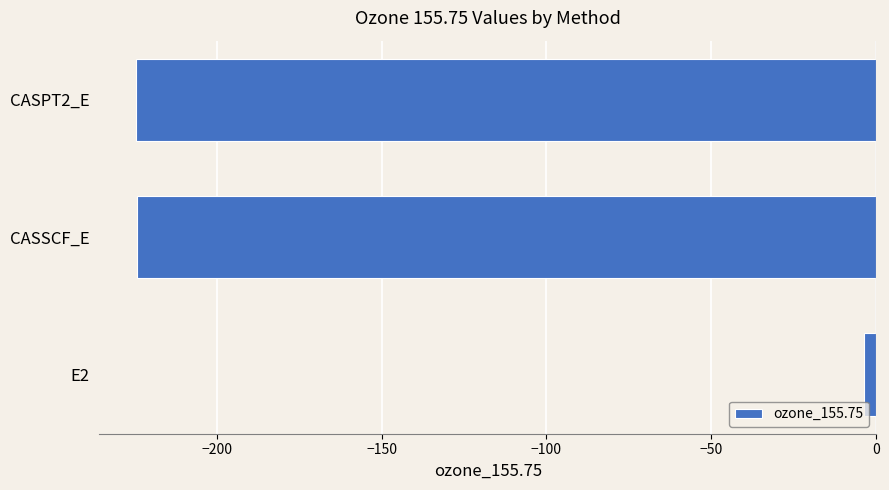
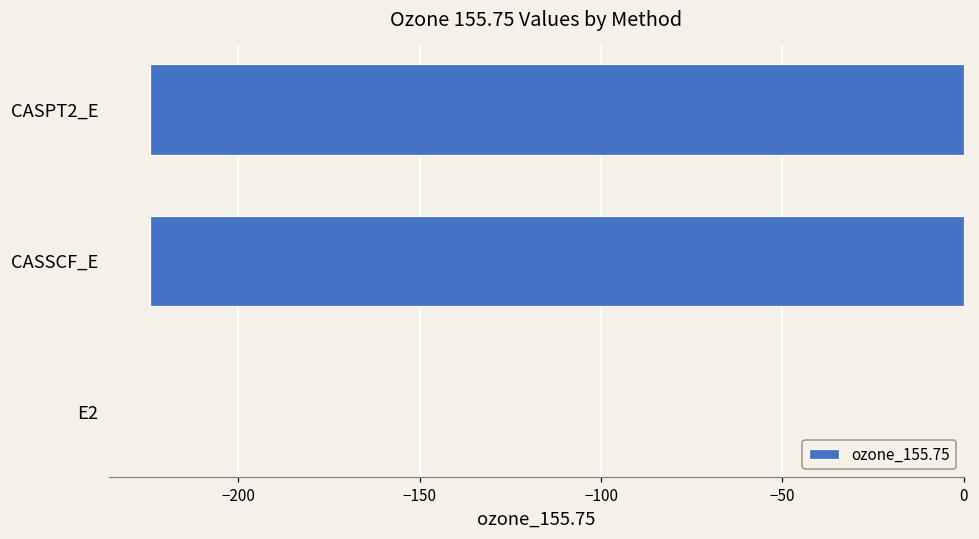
  {
    "CASPT2_E": -224,
    "CASSCF_E": -224,
-   "E2": -4
+   "E2": 0
  }
